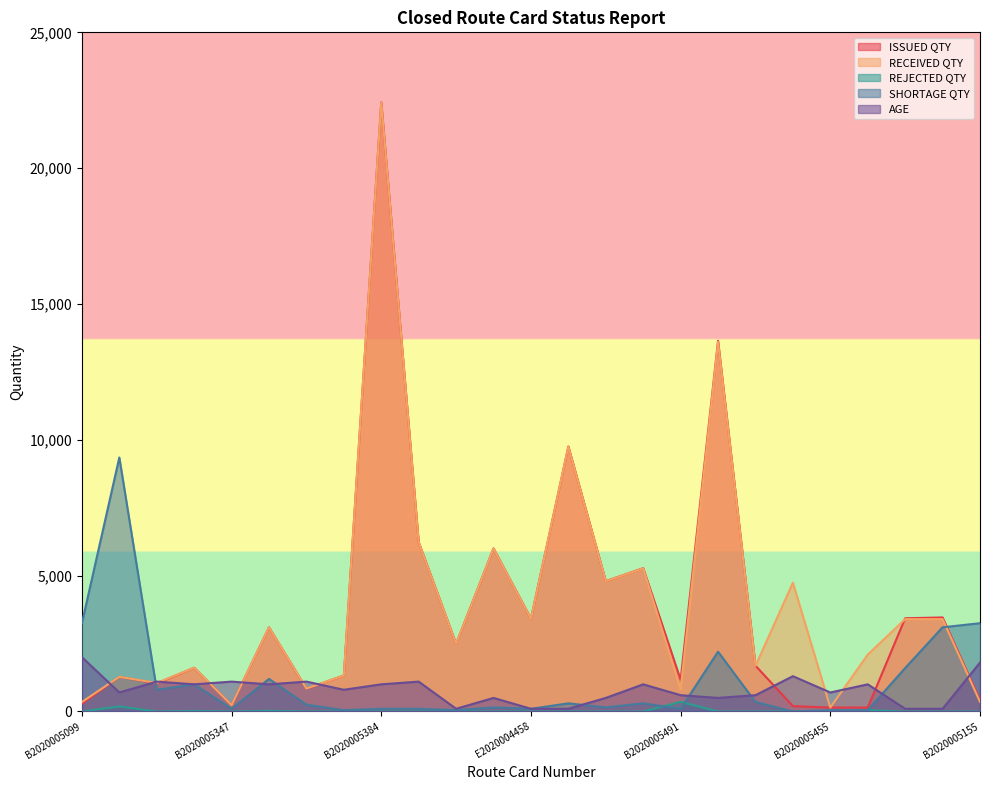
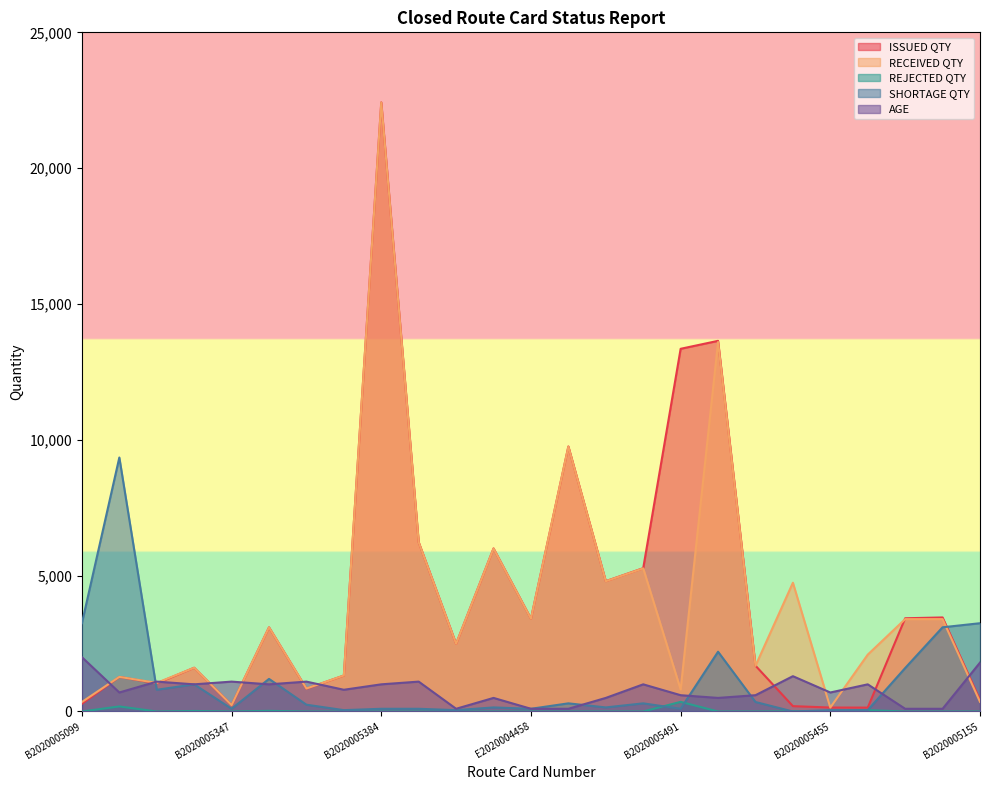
  {
    "ISSUED QTY": {
-     "B2020005491": "1,200"
+     "B2020005491": "13,400"
    },
    "RECEIVED QTY": {
      "B2020005491": "800"
    }
  }
